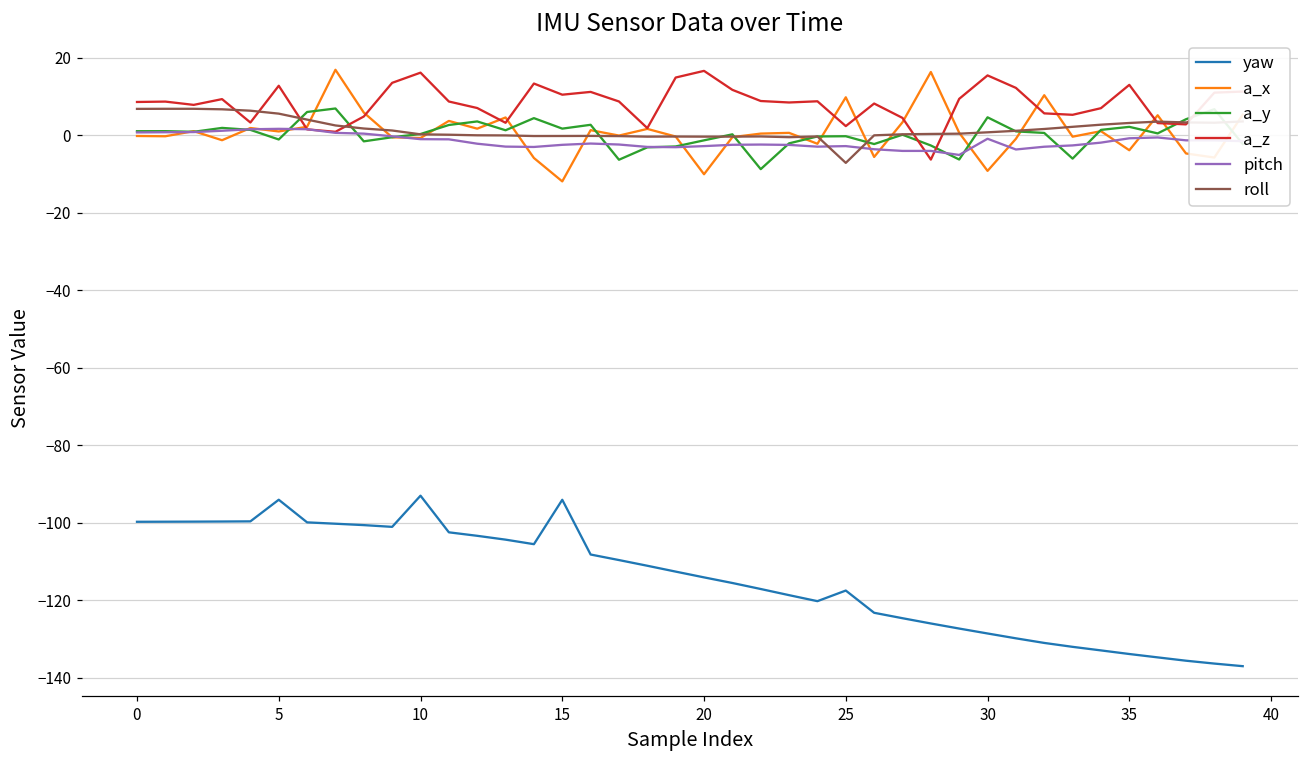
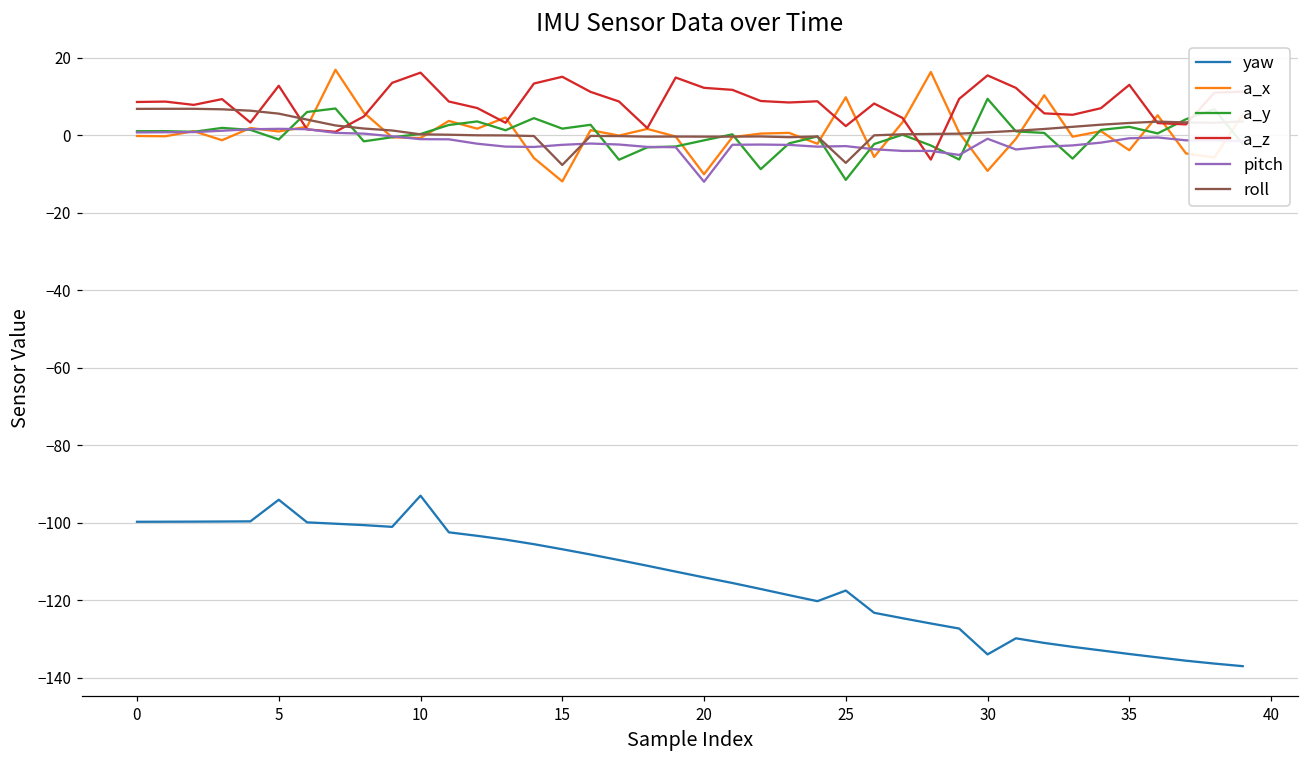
  {
    "yaw": {
      "0": -100,
      "5": -94,
      "10": -93,
-     "15": -94,
+     "15": -107,
      "20": -114,
      "25": -118,
-     "30": -129,
+     "30": -134,
      "35": -134
    },
    "a_x": {
      "0": 0,
      "15": -12,
      "20": -10,
      "25": 10,
      "30": -9,
      "35": -4
    },
    "a_y": {
      "5": -1,
      "15": 2,
      "20": -1,
-     "25": 0,
-     "30": 5,
+     "25": -12,
+     "30": 9,
      "35": 2
    },
    "a_z": {
      "0": 9,
      "5": 13,
      "10": 16,
-     "15": 10,
-     "20": 17,
+     "15": 15,
+     "20": 12,
      "25": 2,
      "30": 15,
      "35": 13
    },
    "pitch": {
      "15": -2,
-     "20": -3,
+     "20": -12,
      "25": -3,
      "30": -1,
      "35": -1
    },
    "roll": {
      "0": 7,
      "5": 6,
-     "15": 0,
+     "15": -8,
      "20": 0,
      "25": -7,
      "30": 1,
      "35": 3
    }
  }
